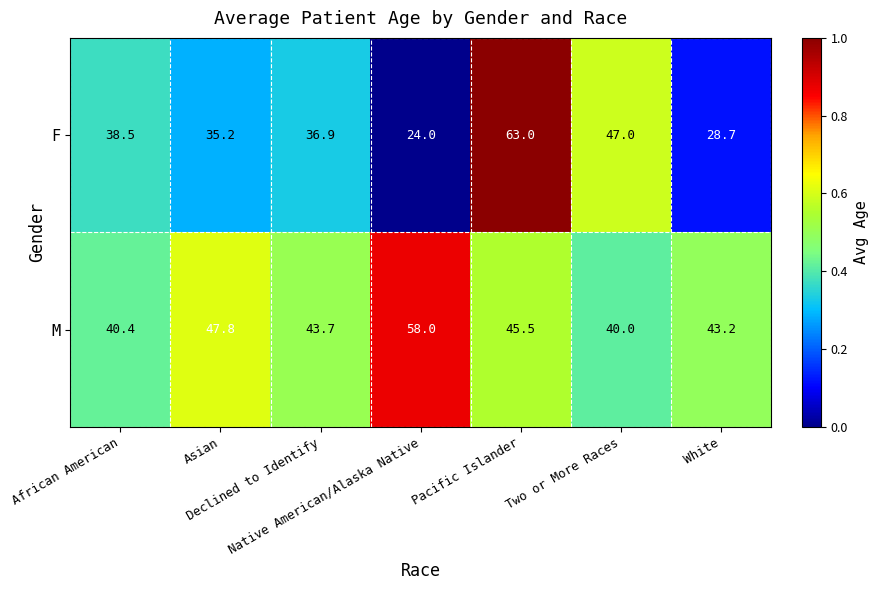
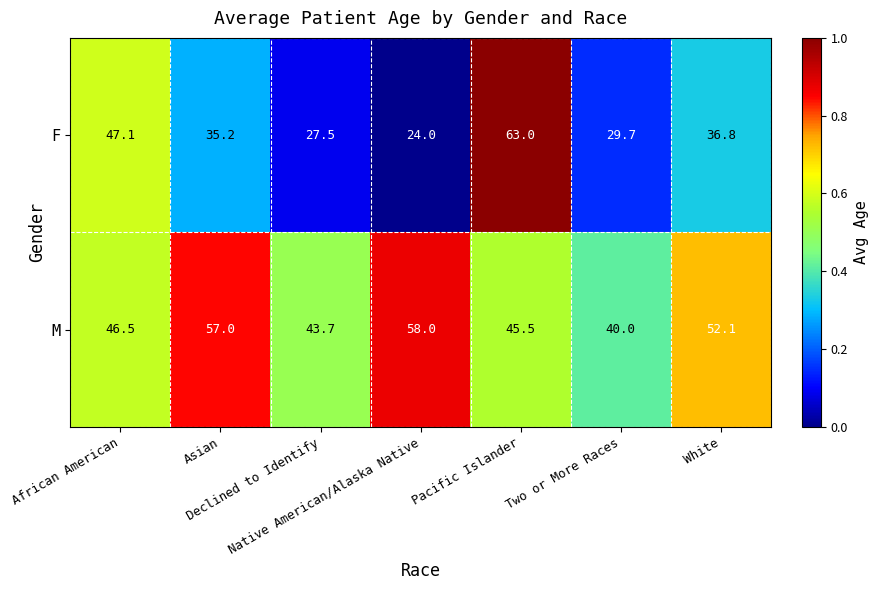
  {
    "F": {
-     "African American": 38.5,
+     "African American": 47.1,
      "Asian": 35.2,
-     "Declined to Identify": 36.9,
+     "Declined to Identify": 27.5,
      "Native American/Alaska Native": 24.0,
      "Pacific Islander": 63.0,
-     "Two or More Races": 47.0,
-     "White": 28.7
+     "Two or More Races": 29.7,
+     "White": 36.8
    },
    "M": {
-     "African American": 40.4,
-     "Asian": 47.8,
+     "African American": 46.5,
+     "Asian": 57.0,
      "Declined to Identify": 43.7,
      "Native American/Alaska Native": 58.0,
      "Pacific Islander": 45.5,
      "Two or More Races": 40.0,
-     "White": 43.2
+     "White": 52.1
    }
  }
